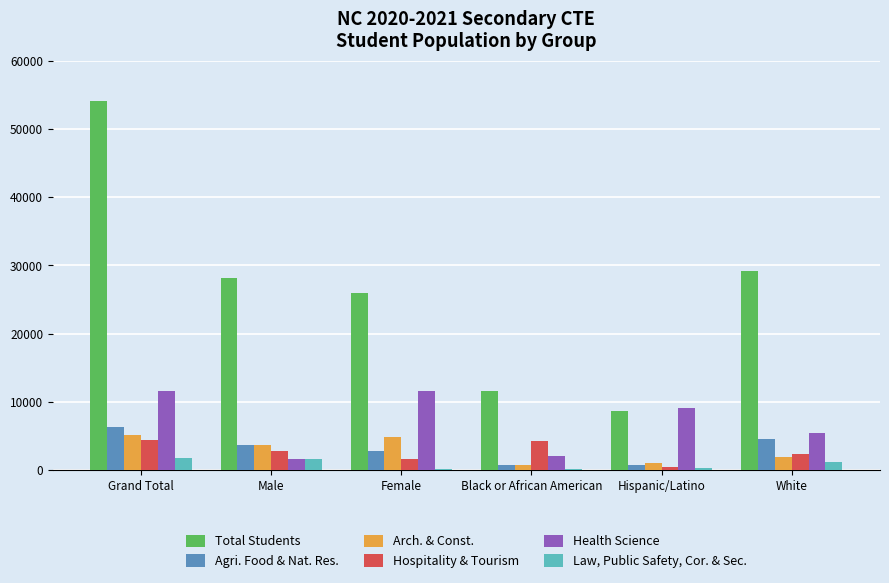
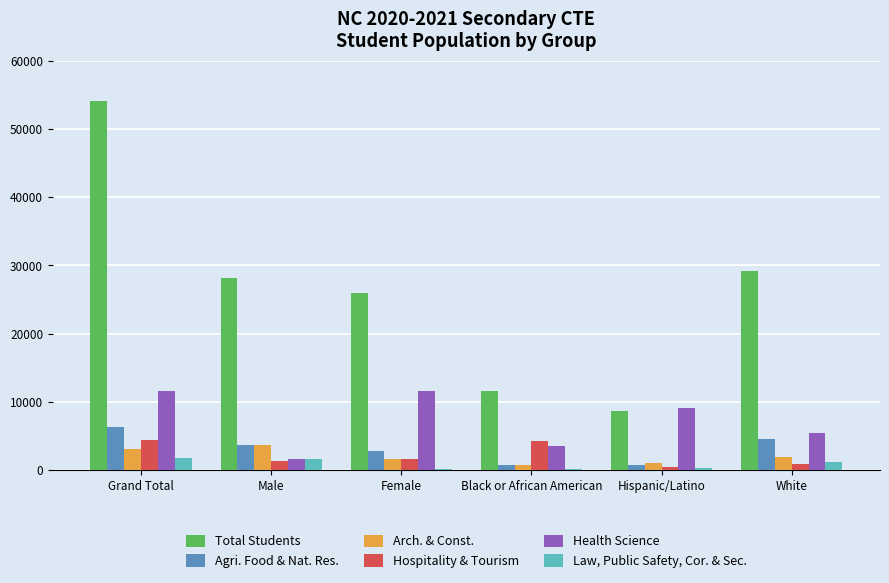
  {
    "Total Students": {
      "Grand Total": 54000,
      "Male": 28000,
      "Female": 26000,
      "Black or African American": 12000,
      "Hispanic/Latino": 9000,
      "White": 29000
    },
    "Arch. & Const.": {
-     "Grand Total": 5000,
+     "Grand Total": 3000,
      "Male": 4000,
-     "Female": 5000,
+     "Female": 2000,
      "Black or African American": 1000,
      "Hispanic/Latino": 1000,
      "White": 2000
    },
    "Hospitality & Tourism": {
      "Grand Total": 4000,
-     "Male": 3000,
+     "Male": 1000,
      "Female": 2000,
      "Black or African American": 4000,
      "Hispanic/Latino": 1000,
-     "White": 2000
+     "White": 1000
    },
    "Health Science": {
      "Grand Total": 12000,
      "Male": 2000,
      "Female": 12000,
-     "Black or African American": 2000,
+     "Black or African American": 3000,
      "Hispanic/Latino": 9000,
      "White": 5000
    }
  }
